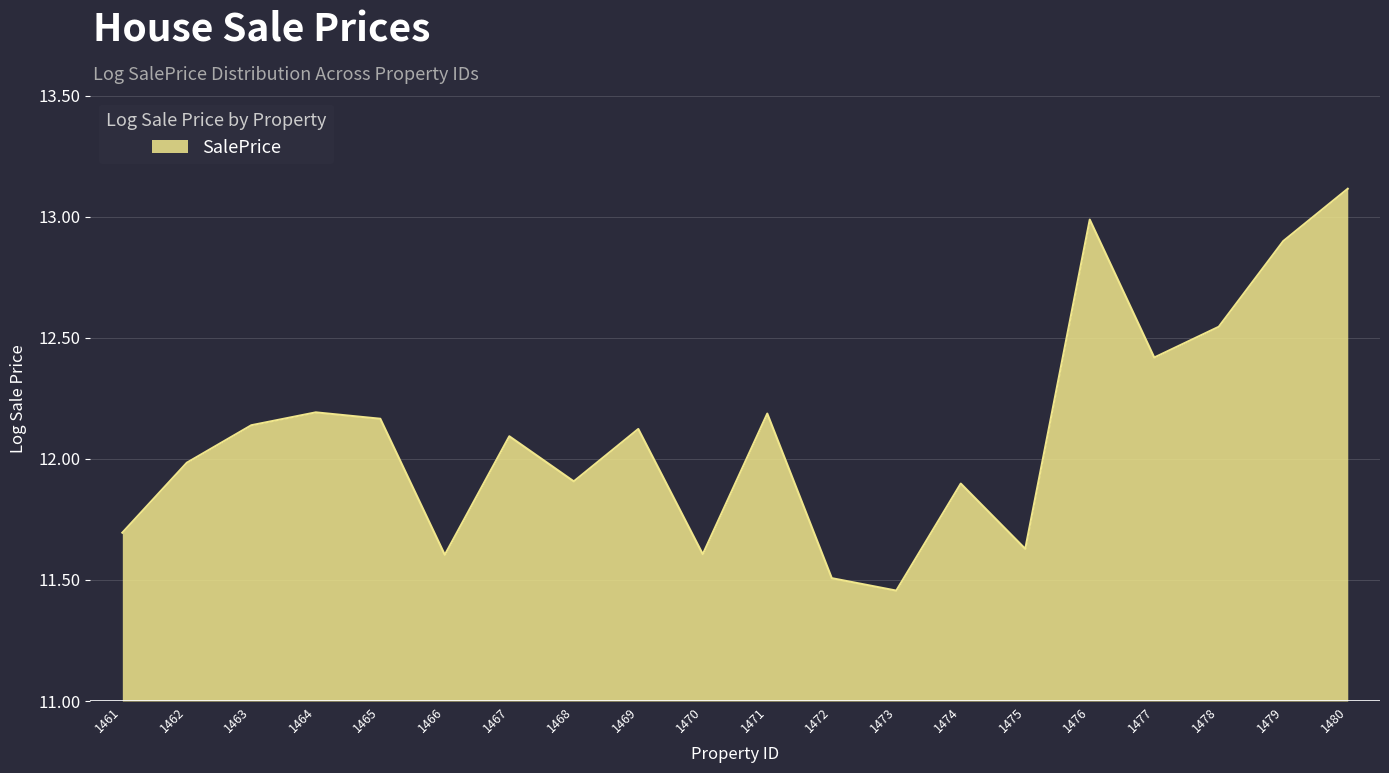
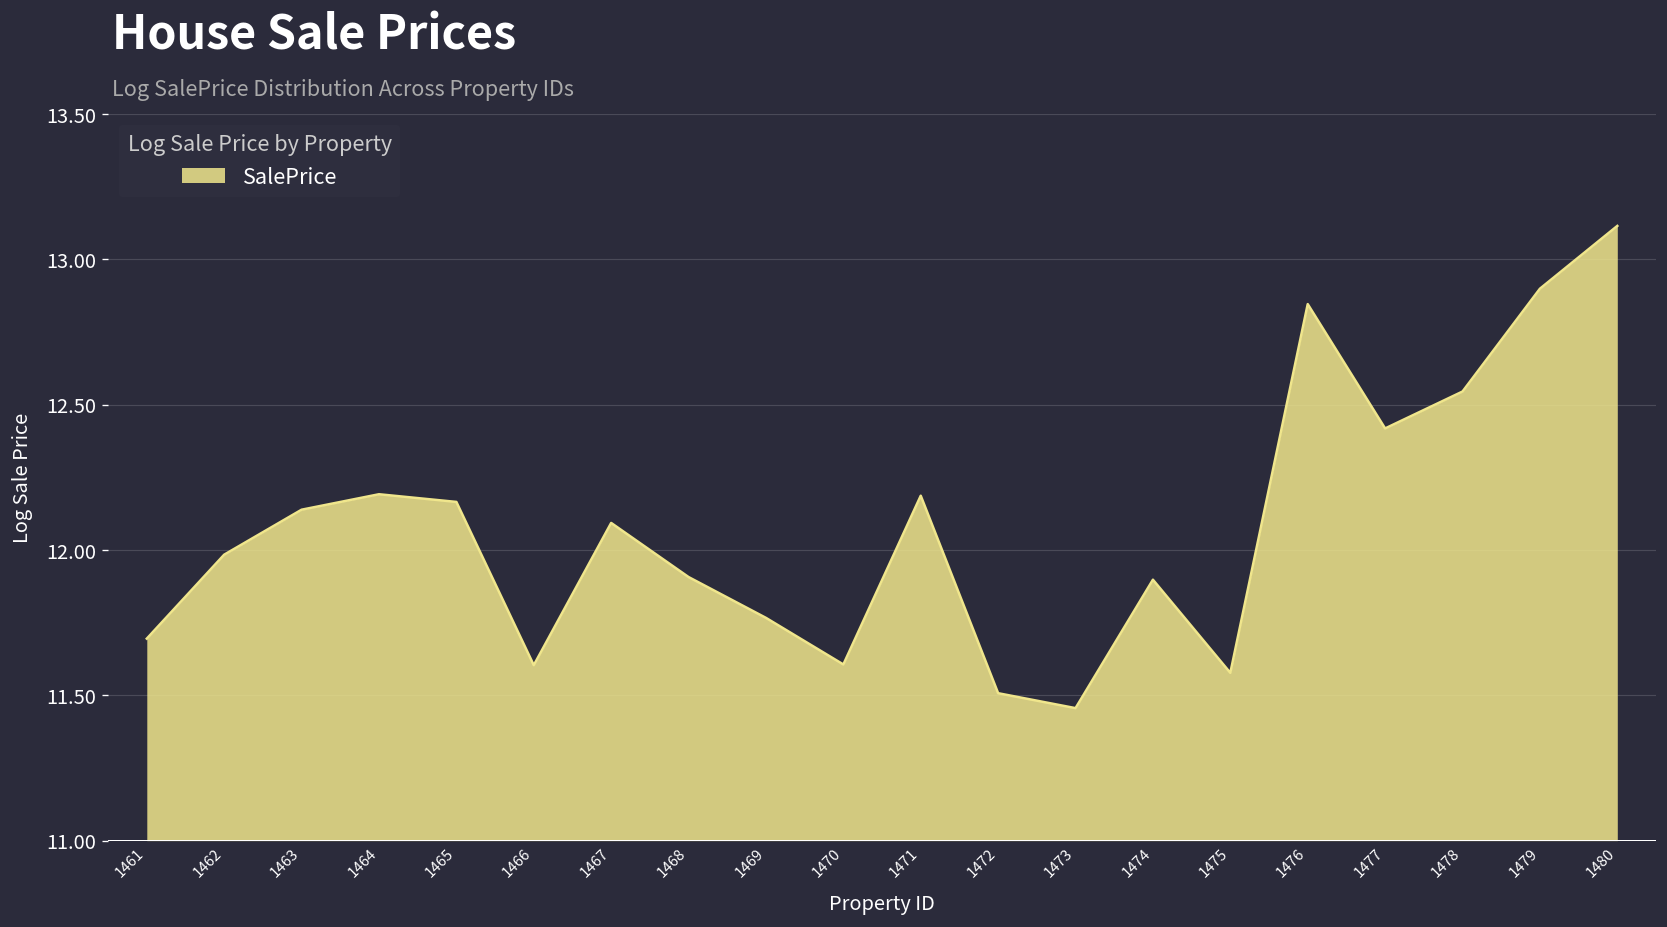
  {
    "1461": 11.70,
    "1462": 11.98,
    "1463": 12.14,
    "1464": 12.19,
    "1465": 12.17,
    "1466": 11.60,
    "1467": 12.09,
    "1468": 11.91,
-   "1469": 12.12,
+   "1469": 11.77,
    "1470": 11.61,
    "1471": 12.19,
    "1472": 11.51,
    "1473": 11.46,
    "1474": 11.90,
-   "1475": 11.63,
-   "1476": 12.99,
+   "1475": 11.58,
+   "1476": 12.85,
    "1477": 12.42,
    "1478": 12.55,
    "1479": 12.90,
    "1480": 13.11
  }
